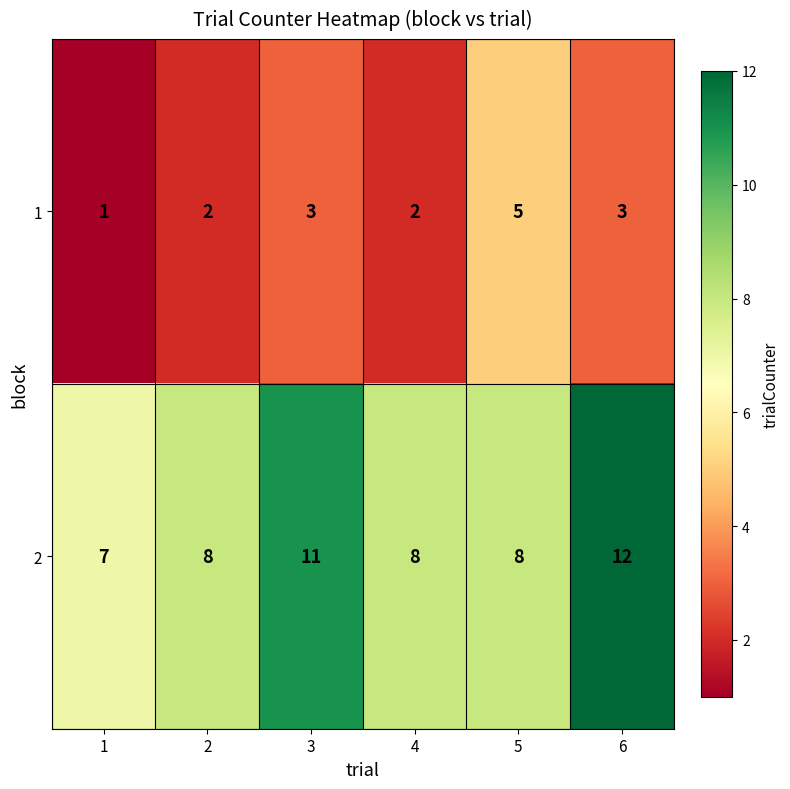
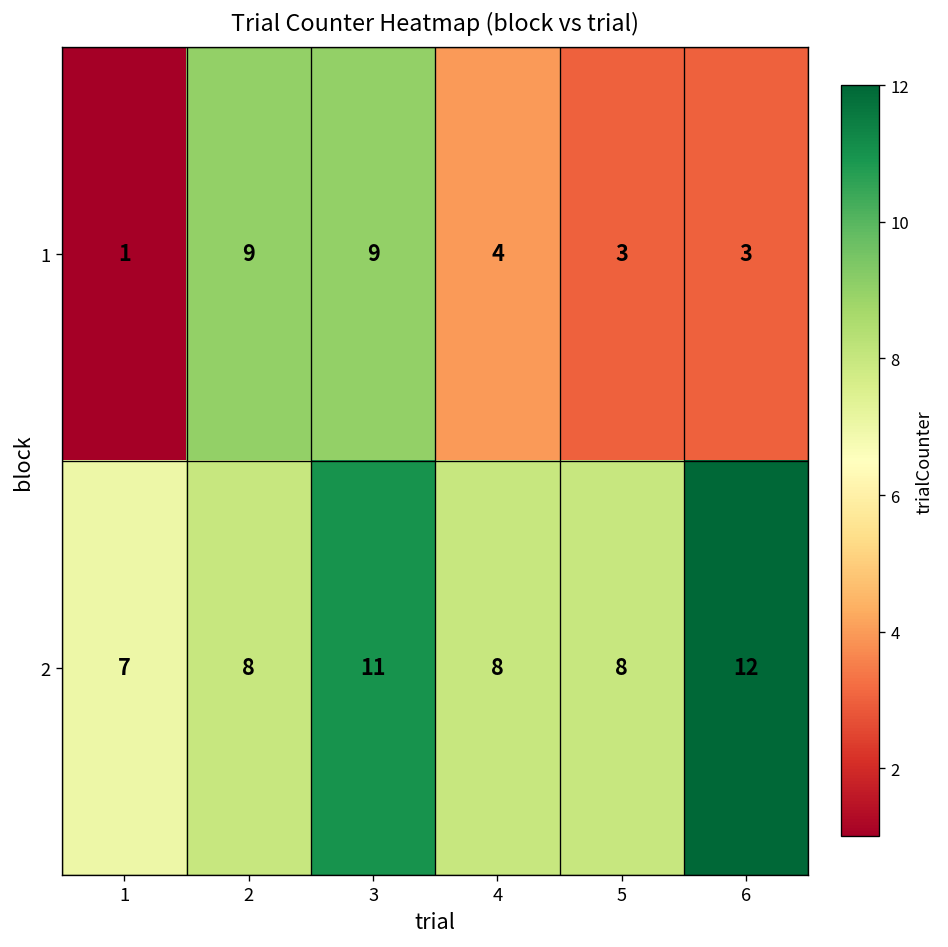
  {
    "1": {
      "1": 1,
-     "2": 2,
-     "3": 3,
-     "4": 2,
-     "5": 5,
+     "2": 9,
+     "3": 9,
+     "4": 4,
+     "5": 3,
      "6": 3
    },
    "2": {
      "1": 7,
      "2": 8,
      "3": 11,
      "4": 8,
      "5": 8,
      "6": 12
    }
  }
